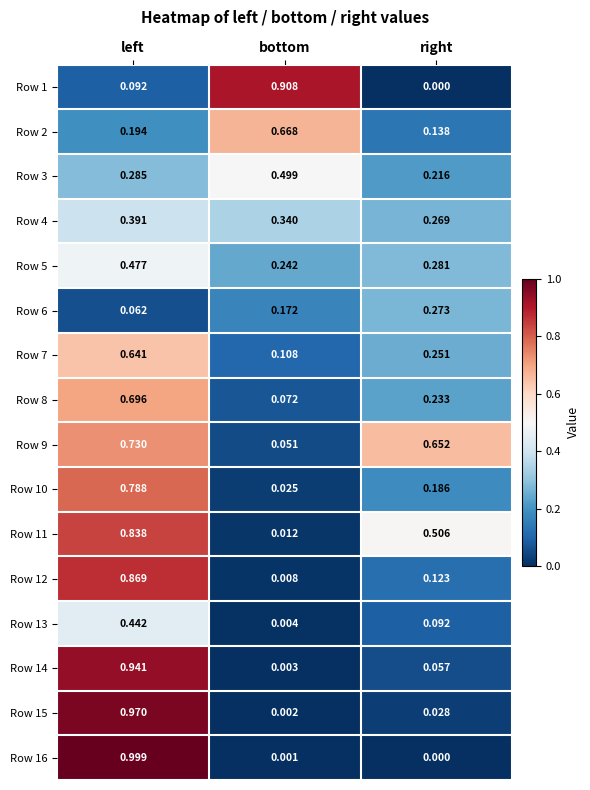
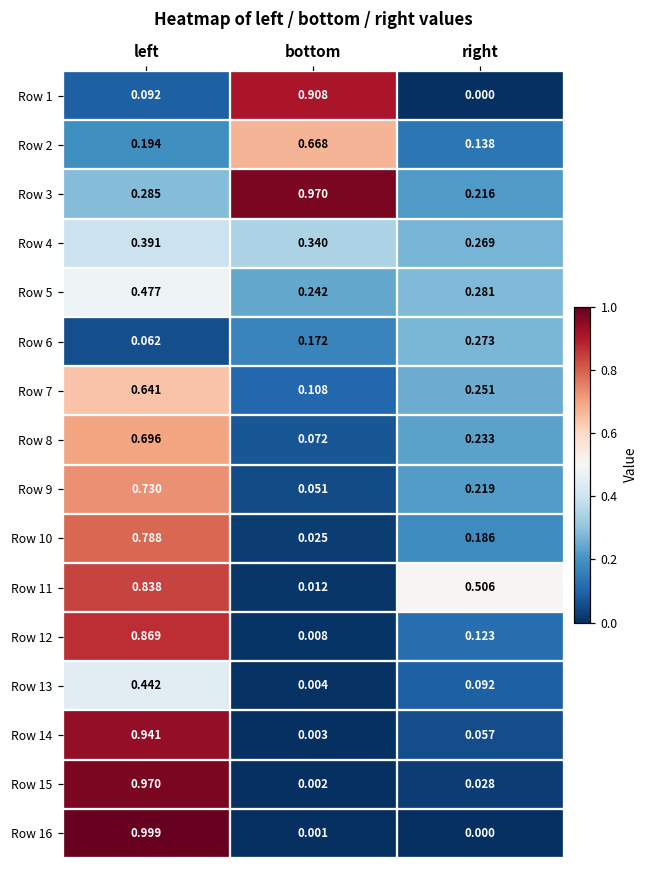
  {
    "Row 1": {
      "left": 0.092,
      "bottom": 0.908,
      "right": 0.000
    },
    "Row 2": {
      "left": 0.194,
      "bottom": 0.668,
      "right": 0.138
    },
    "Row 3": {
      "left": 0.285,
-     "bottom": 0.499,
+     "bottom": 0.970,
      "right": 0.216
    },
    "Row 4": {
      "left": 0.391,
      "bottom": 0.340,
      "right": 0.269
    },
    "Row 5": {
      "left": 0.477,
      "bottom": 0.242,
      "right": 0.281
    },
    "Row 6": {
      "left": 0.062,
      "bottom": 0.172,
      "right": 0.273
    },
    "Row 7": {
      "left": 0.641,
      "bottom": 0.108,
      "right": 0.251
    },
    "Row 8": {
      "left": 0.696,
      "bottom": 0.072,
      "right": 0.233
    },
    "Row 9": {
      "left": 0.730,
      "bottom": 0.051,
-     "right": 0.652
+     "right": 0.219
    },
    "Row 10": {
      "left": 0.788,
      "bottom": 0.025,
      "right": 0.186
    },
    "Row 11": {
      "left": 0.838,
      "bottom": 0.012,
      "right": 0.506
    },
    "Row 12": {
      "left": 0.869,
      "bottom": 0.008,
      "right": 0.123
    },
    "Row 13": {
      "left": 0.442,
      "bottom": 0.004,
      "right": 0.092
    },
    "Row 14": {
      "left": 0.941,
      "bottom": 0.003,
      "right": 0.057
    },
    "Row 15": {
      "left": 0.970,
      "bottom": 0.002,
      "right": 0.028
    },
    "Row 16": {
      "left": 0.999,
      "bottom": 0.001,
      "right": 0.000
    }
  }
